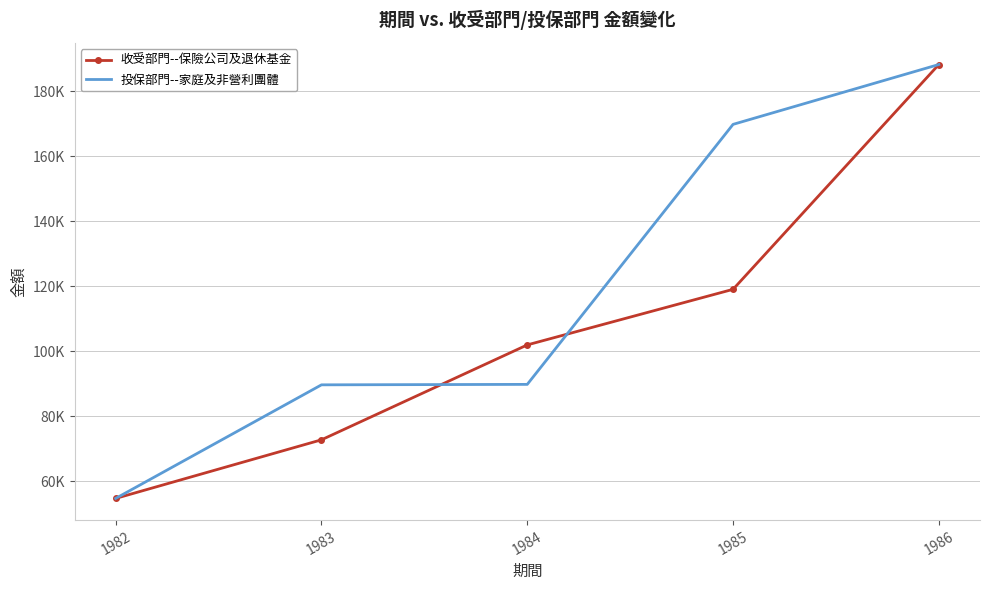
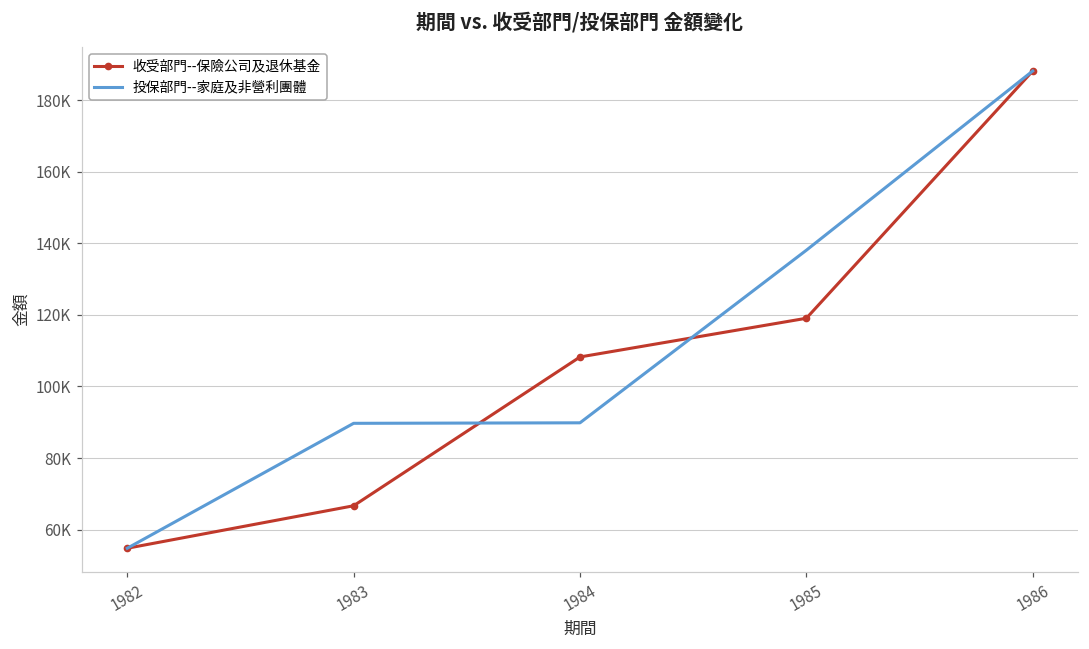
  {
    "收受部門--保險公司及退休基金": {
-     "1983": 73000,
-     "1984": 102000,
+     "1983": 67000,
+     "1984": 108000,
      "1985": 119000
    },
    "投保部門--家庭及非營利團體": {
      "1983": 90000,
      "1984": 90000,
-     "1985": 170000
+     "1985": 138000
    }
  }
